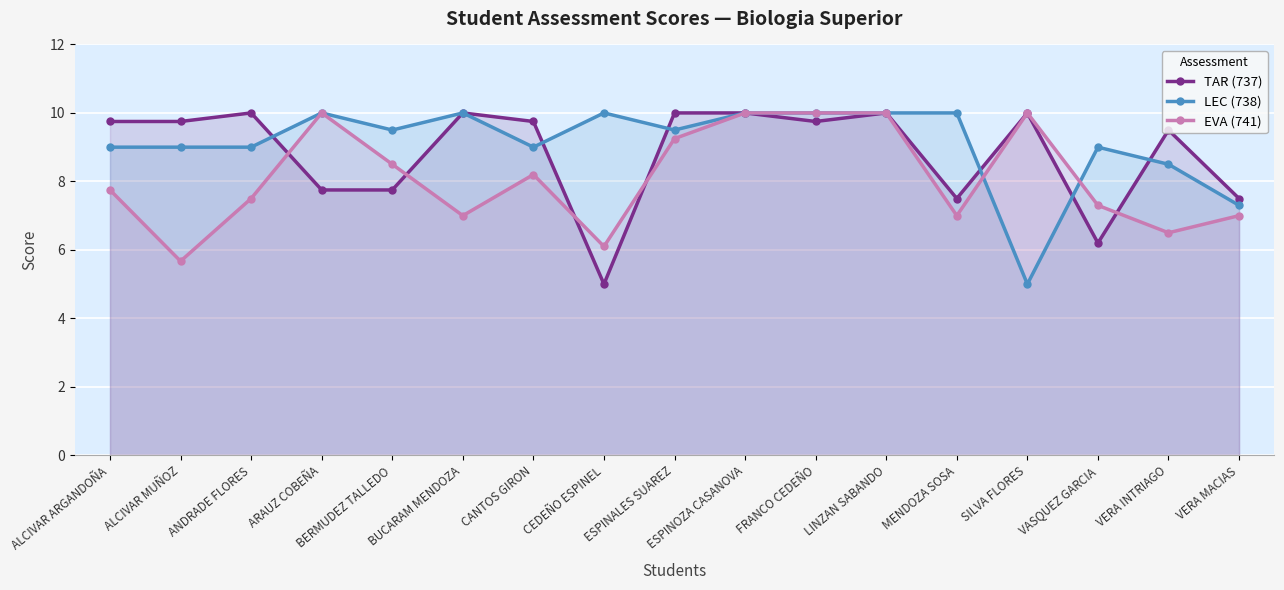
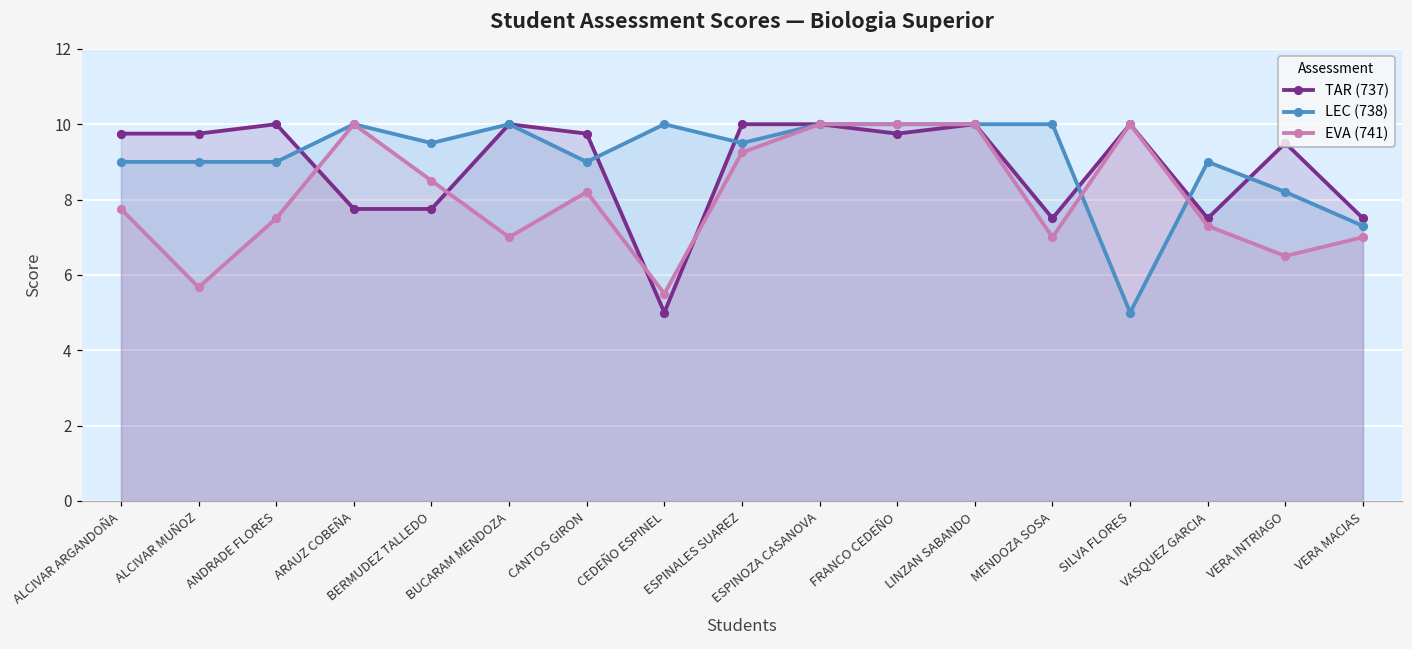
  {
    "TAR (737)": {
      "ALCIVAR ARGANDOÑA": 9.8,
      "ALCIVAR MUÑOZ": 9.8,
      "ANDRADE FLORES": 10.0,
      "ARAUZ COBEÑA": 7.8,
      "BERMUDEZ TALLEDO": 7.8,
      "CANTOS GIRON": 9.8,
      "CEDEÑO ESPINEL": 5.0,
      "ESPINALES SUAREZ": 10.0,
      "FRANCO CEDEÑO": 9.8,
      "MENDOZA SOSA": 7.5,
-     "VASQUEZ GARCIA": 6.2,
+     "VASQUEZ GARCIA": 7.5,
      "VERA MACIAS": 7.5
    },
    "LEC (738)": {
      "ALCIVAR ARGANDOÑA": 9.0,
      "ALCIVAR MUÑOZ": 9.0,
      "ANDRADE FLORES": 9.0,
      "BERMUDEZ TALLEDO": 9.5,
      "CANTOS GIRON": 9.0,
      "CEDEÑO ESPINEL": 10.0,
      "ESPINALES SUAREZ": 9.5,
      "MENDOZA SOSA": 10.0,
      "SILVA FLORES": 5.0,
      "VASQUEZ GARCIA": 9.0,
-     "VERA INTRIAGO": 8.5,
+     "VERA INTRIAGO": 8.2,
      "VERA MACIAS": 7.3
    },
    "EVA (741)": {
      "ALCIVAR ARGANDOÑA": 7.8,
      "ALCIVAR MUÑOZ": 5.7,
      "ANDRADE FLORES": 7.5,
      "BERMUDEZ TALLEDO": 8.5,
      "BUCARAM MENDOZA": 7.0,
      "CANTOS GIRON": 8.2,
-     "CEDEÑO ESPINEL": 6.1,
+     "CEDEÑO ESPINEL": 5.5,
      "ESPINALES SUAREZ": 9.3,
      "MENDOZA SOSA": 7.0,
      "VASQUEZ GARCIA": 7.3,
      "VERA INTRIAGO": 6.5,
      "VERA MACIAS": 7.0
    }
  }
